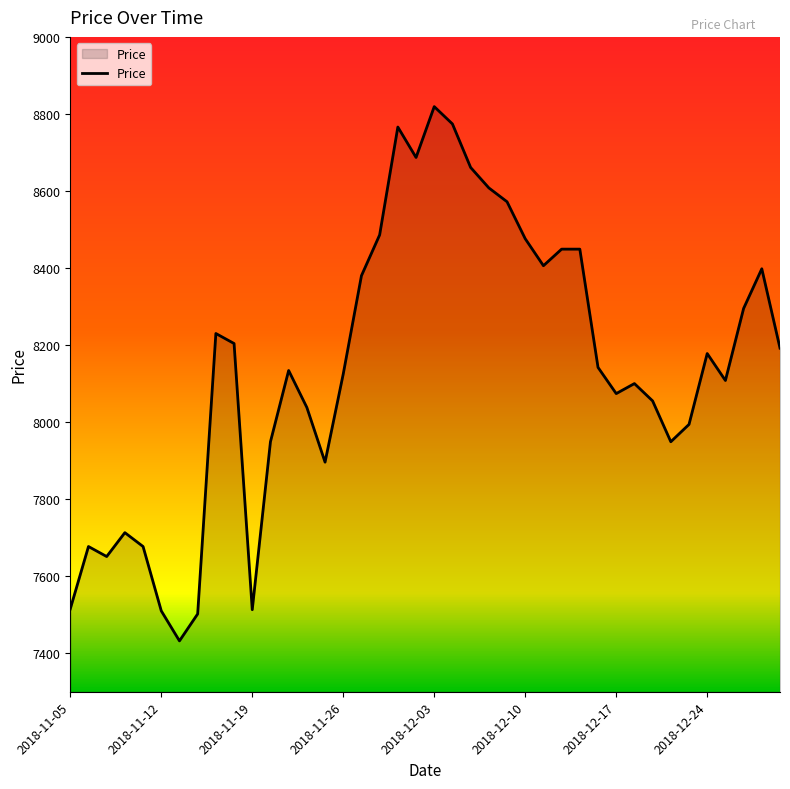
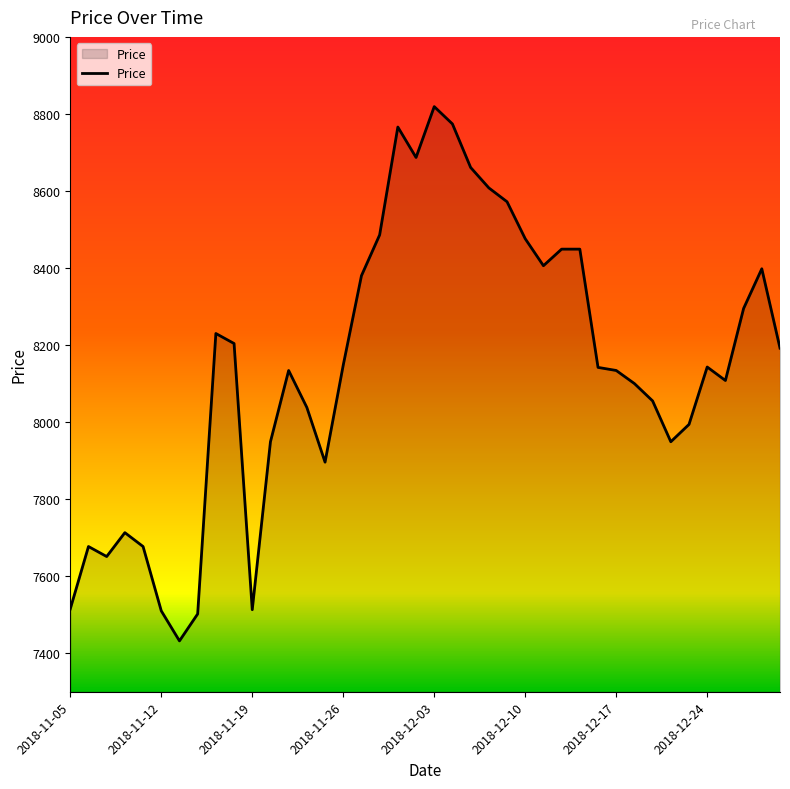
  {
    "2018-11-05": 7520,
    "2018-11-12": 7510,
    "2018-11-19": 7510,
-   "2018-11-26": 8130,
+   "2018-11-26": 8150,
    "2018-12-03": 8820,
    "2018-12-10": 8480,
-   "2018-12-17": 8070,
-   "2018-12-24": 8180
+   "2018-12-17": 8130,
+   "2018-12-24": 8140
  }
